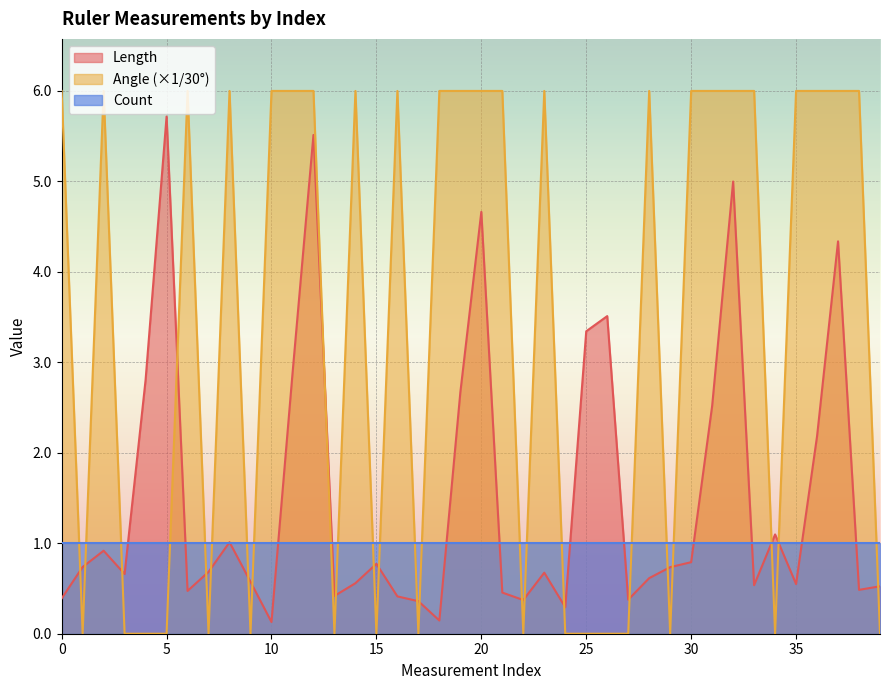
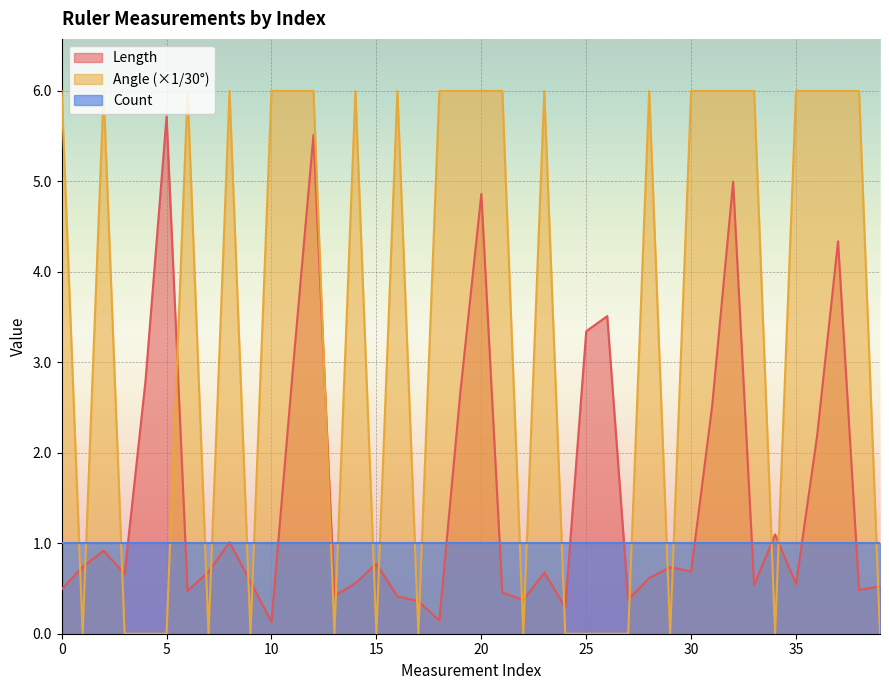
  {
    "Length": {
-     "0": 0.4,
+     "0": 0.5,
      "5": 5.7,
      "10": 0.1,
      "15": 0.8,
-     "20": 4.7,
+     "20": 4.9,
      "25": 3.3,
-     "30": 0.8,
+     "30": 0.7,
      "35": 0.5
    },
    "Angle (×1/30°)": {
      "0": 6.0,
      "5": 0.0,
      "10": 6.0,
      "15": 0.0,
      "20": 6.0,
      "25": 0.0,
      "30": 6.0,
      "35": 6.0
    },
    "Count": {
      "0": 1.0,
      "5": 1.0,
      "10": 1.0,
      "15": 1.0,
      "20": 1.0,
      "25": 1.0,
      "30": 1.0,
      "35": 1.0
    }
  }
